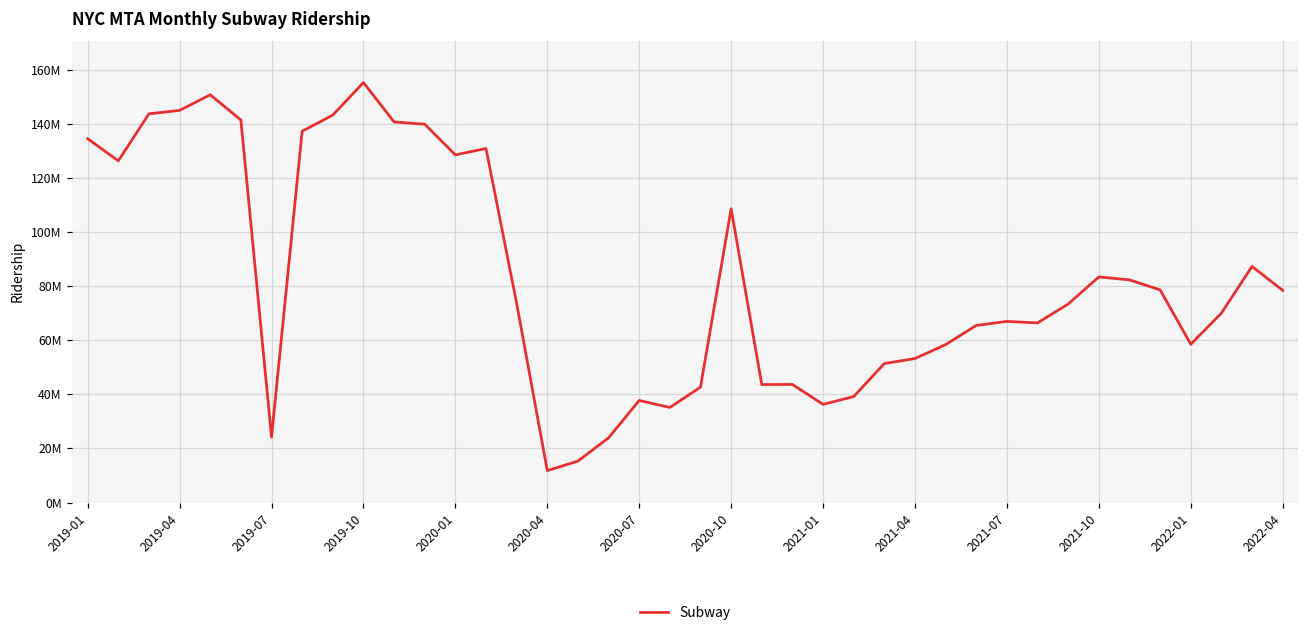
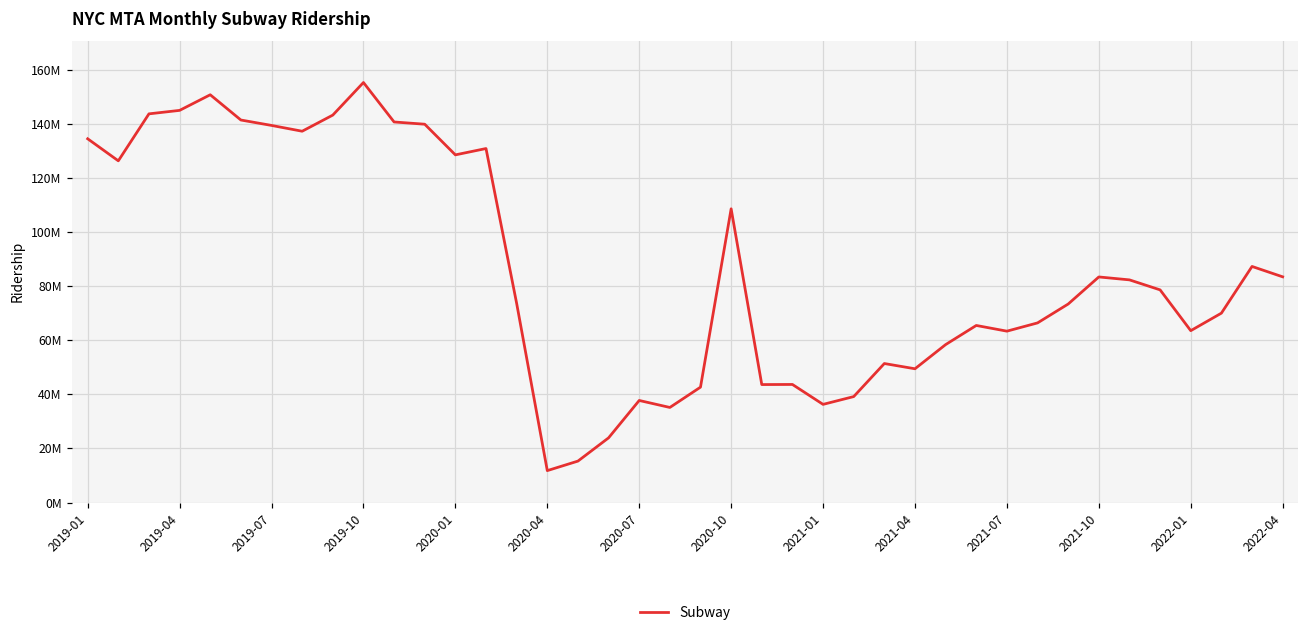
  {
    "2019-01": 135000000,
    "2019-04": 145000000,
-   "2019-07": 24000000,
+   "2019-07": 139000000,
    "2019-10": 155000000,
    "2020-01": 129000000,
    "2020-04": 12000000,
    "2020-07": 38000000,
    "2020-10": 109000000,
    "2021-01": 36000000,
-   "2021-04": 53000000,
-   "2021-07": 67000000,
+   "2021-04": 49000000,
+   "2021-07": 63000000,
    "2021-10": 83000000,
-   "2022-01": 59000000,
-   "2022-04": 78000000
+   "2022-01": 64000000,
+   "2022-04": 83000000
  }
